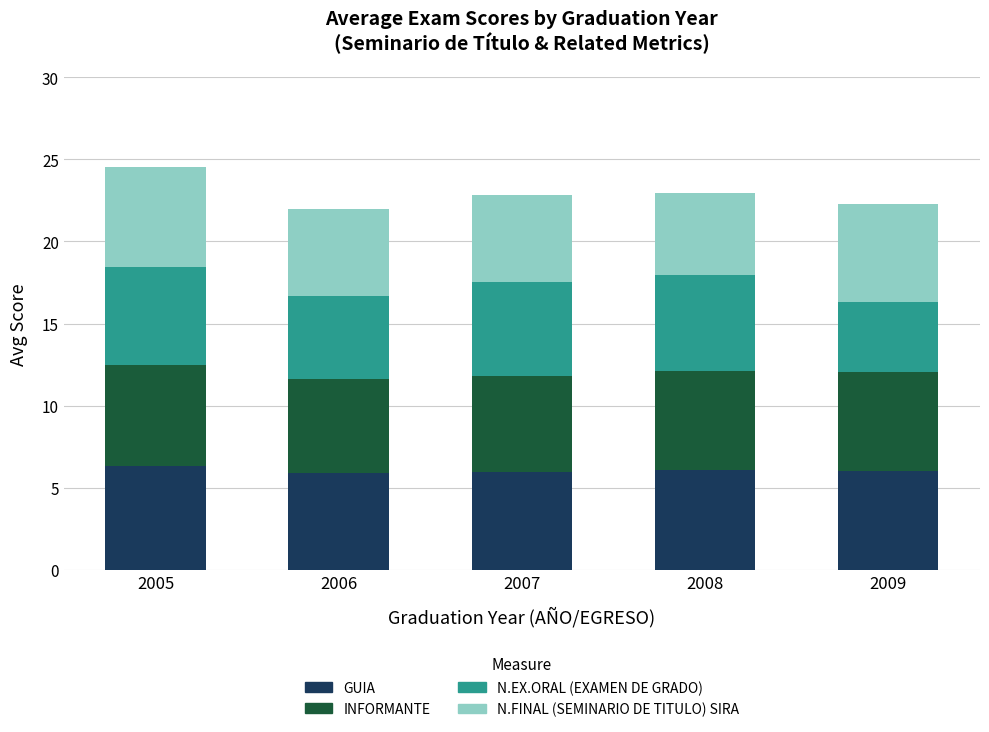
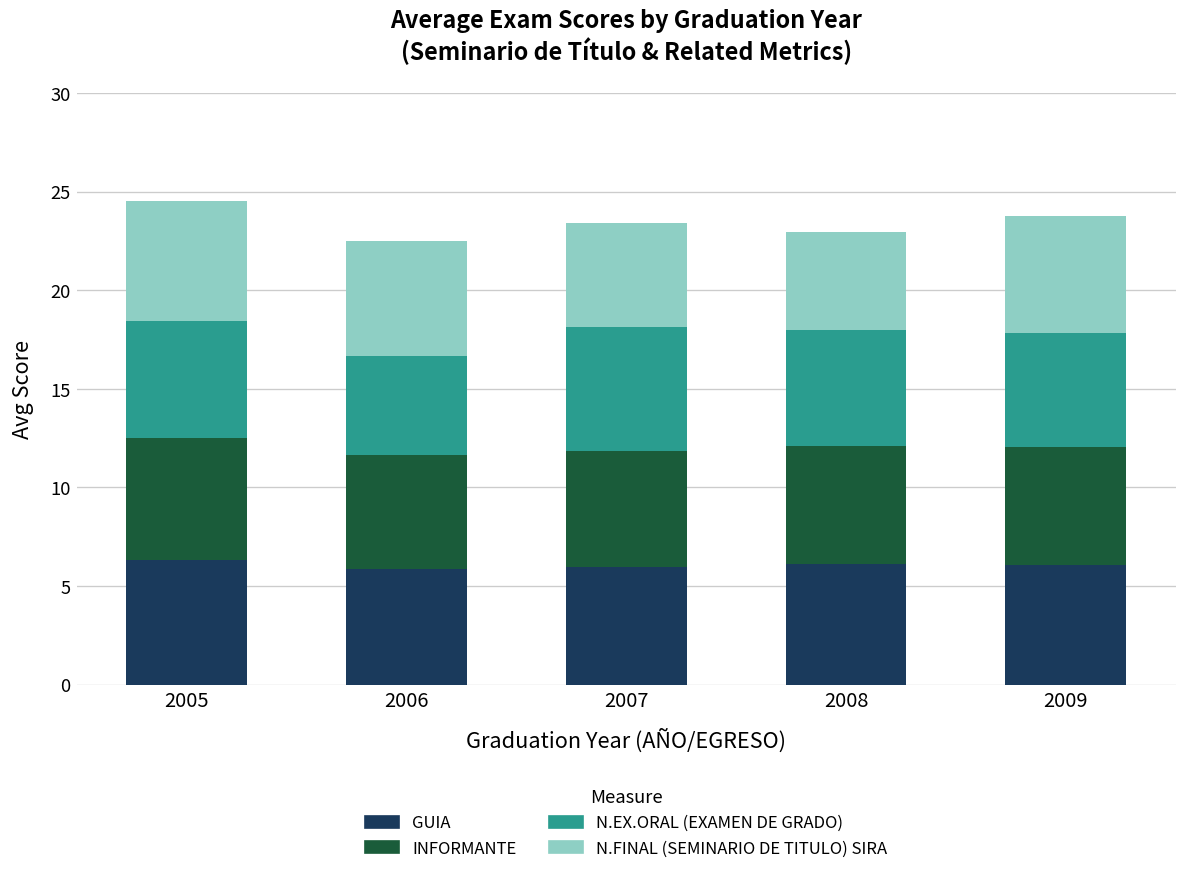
  {
    "N.EX.ORAL (EXAMEN DE GRADO)": {
      "2005": 5.9,
      "2006": 5.0,
-     "2007": 5.7,
+     "2007": 6.3,
      "2008": 5.9,
-     "2009": 4.3
+     "2009": 5.8
    },
    "N.FINAL (SEMINARIO DE TITULO) SIRA": {
      "2005": 6.1,
-     "2006": 5.3,
+     "2006": 5.8,
      "2007": 5.3,
      "2008": 5.0,
      "2009": 5.9
    }
  }
